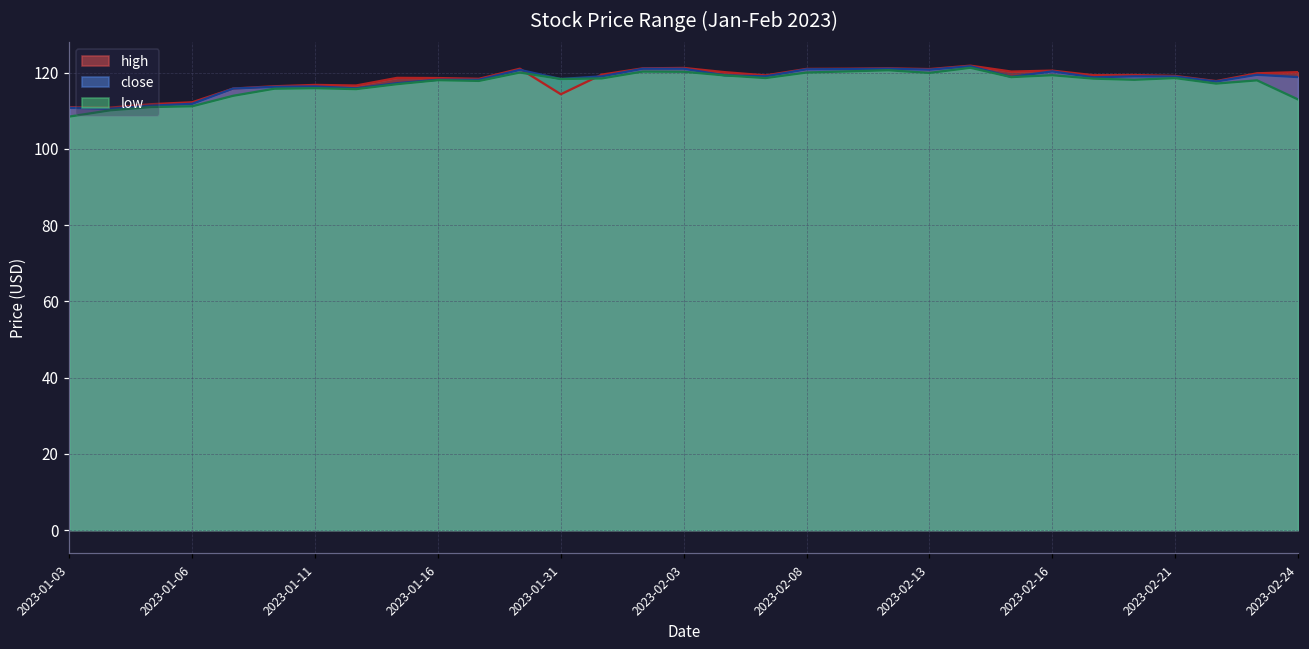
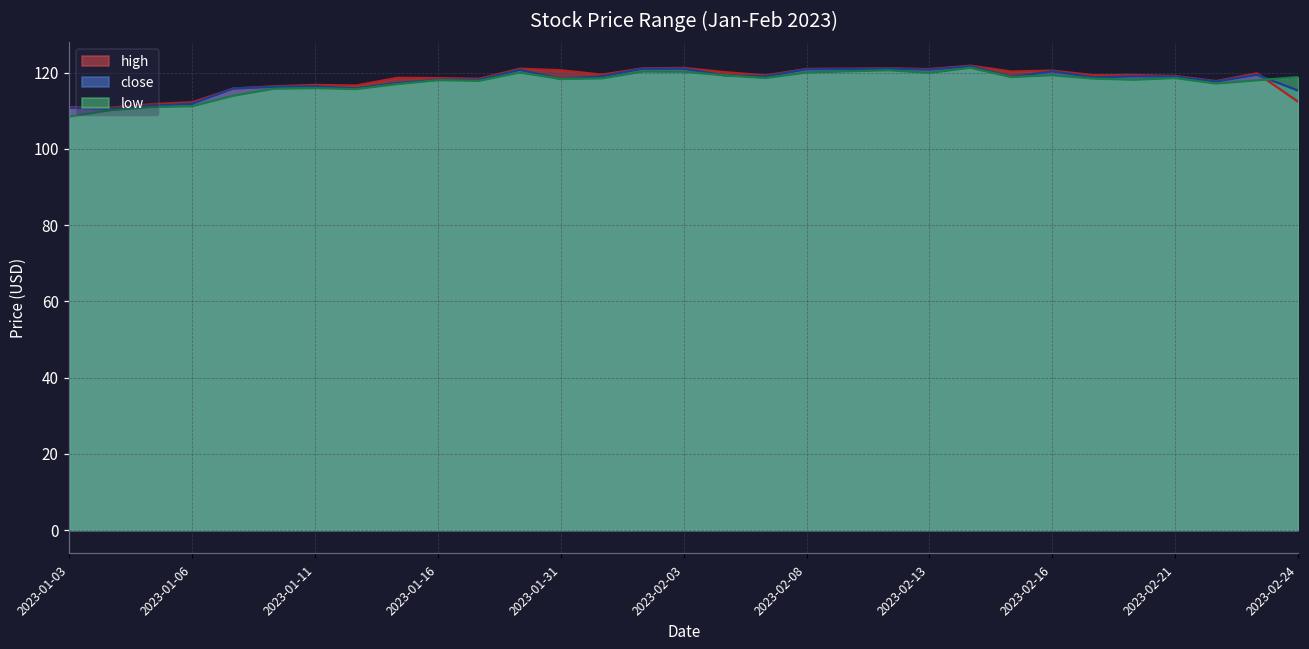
  {
    "high": {
-     "2023-01-31": 114,
-     "2023-02-24": 120
+     "2023-01-31": 121,
+     "2023-02-24": 112
    },
    "close": {
-     "2023-02-24": 119
+     "2023-02-24": 115
    },
    "low": {
      "2023-01-03": 108,
      "2023-02-03": 120,
      "2023-02-08": 120,
      "2023-02-13": 120,
      "2023-02-16": 119,
-     "2023-02-24": 113
+     "2023-02-24": 119
    }
  }
